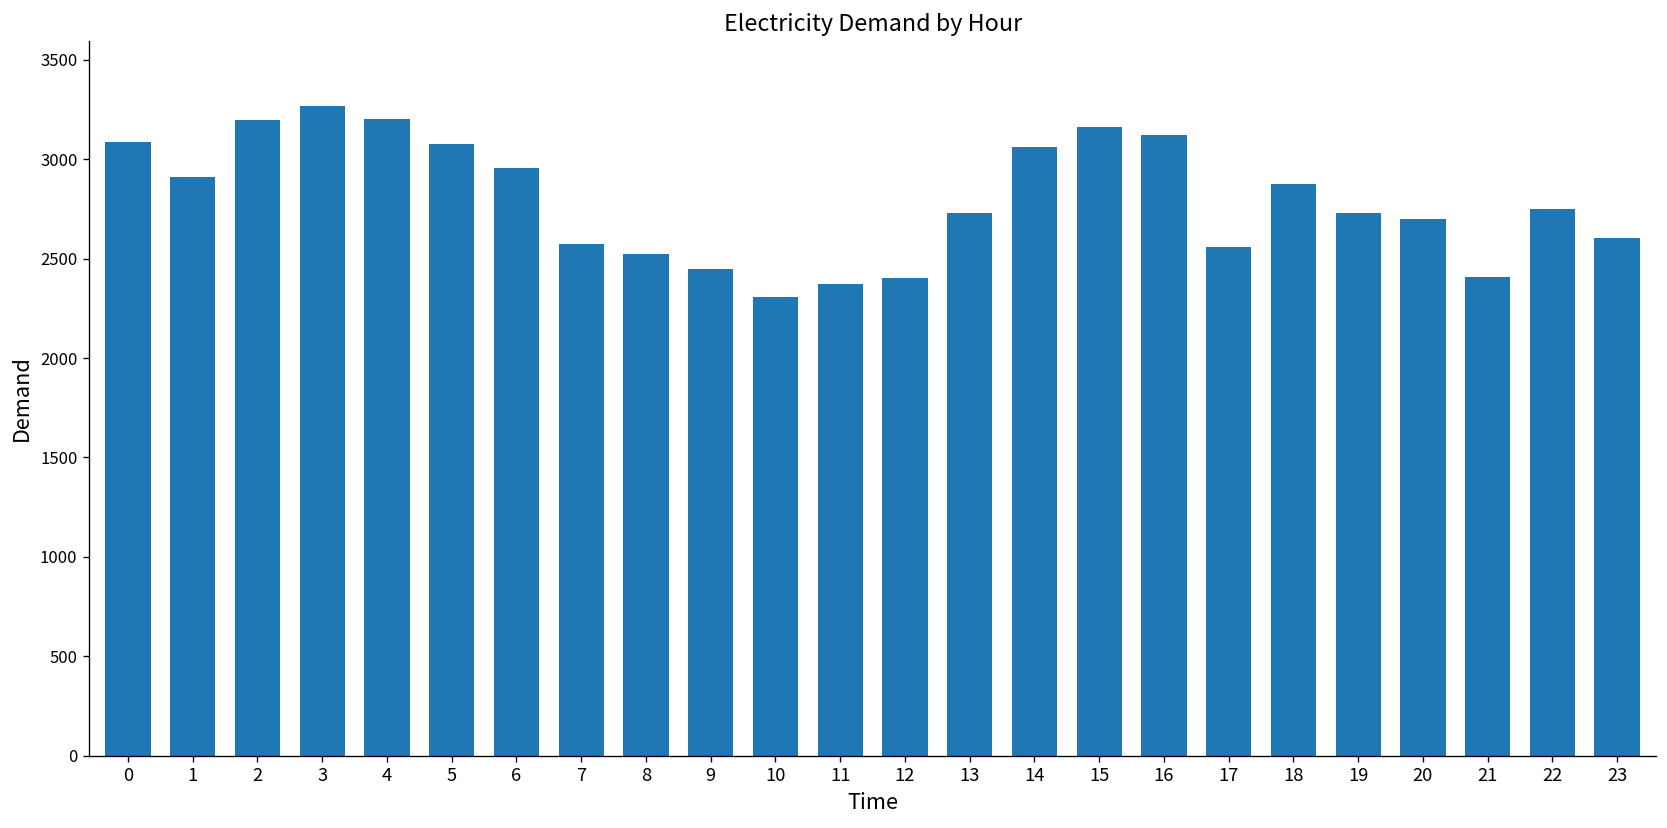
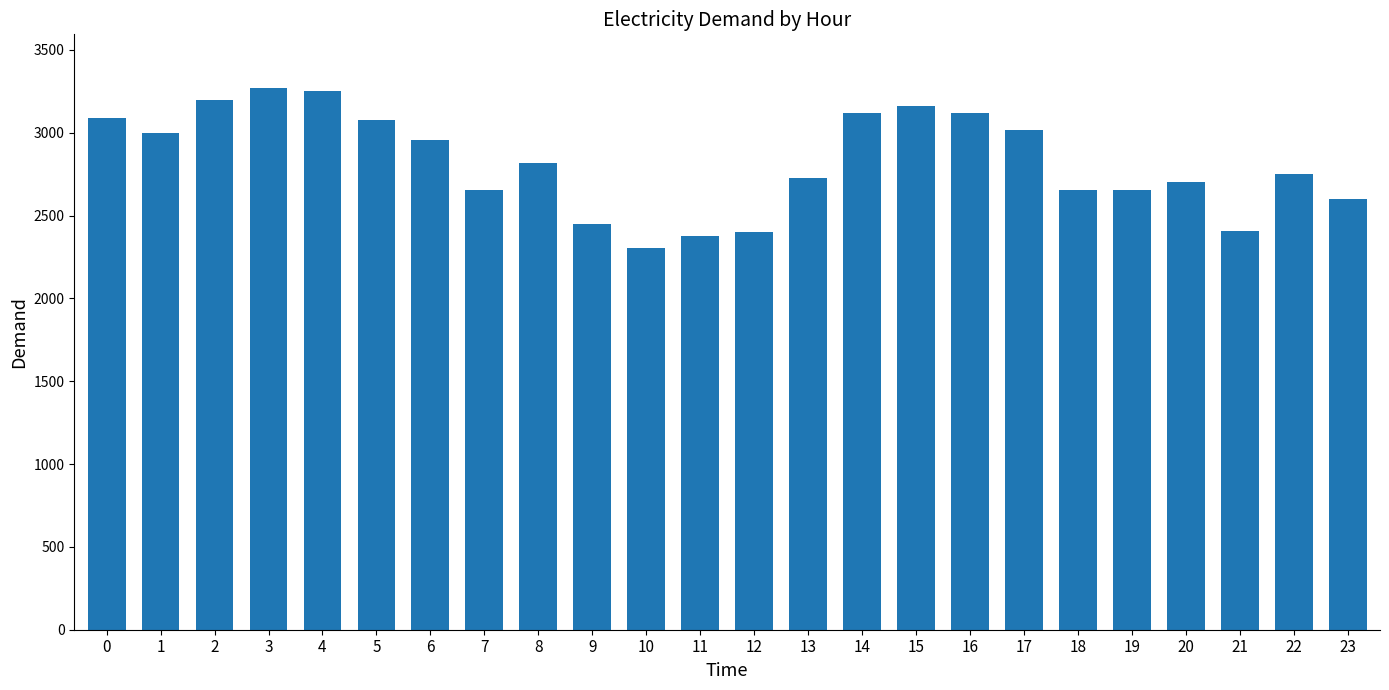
  {
    "0": 3090,
-   "1": 2910,
+   "1": 3000,
    "2": 3200,
    "3": 3270,
-   "4": 3200,
+   "4": 3250,
    "5": 3080,
    "6": 2960,
-   "7": 2570,
-   "8": 2520,
+   "7": 2660,
+   "8": 2820,
    "9": 2450,
    "10": 2300,
    "11": 2370,
    "12": 2400,
    "13": 2730,
-   "14": 3060,
+   "14": 3120,
    "15": 3160,
    "16": 3120,
-   "17": 2560,
-   "18": 2880,
-   "19": 2730,
+   "17": 3020,
+   "18": 2660,
+   "19": 2660,
    "20": 2700,
    "21": 2410,
    "22": 2750,
    "23": 2600
  }
